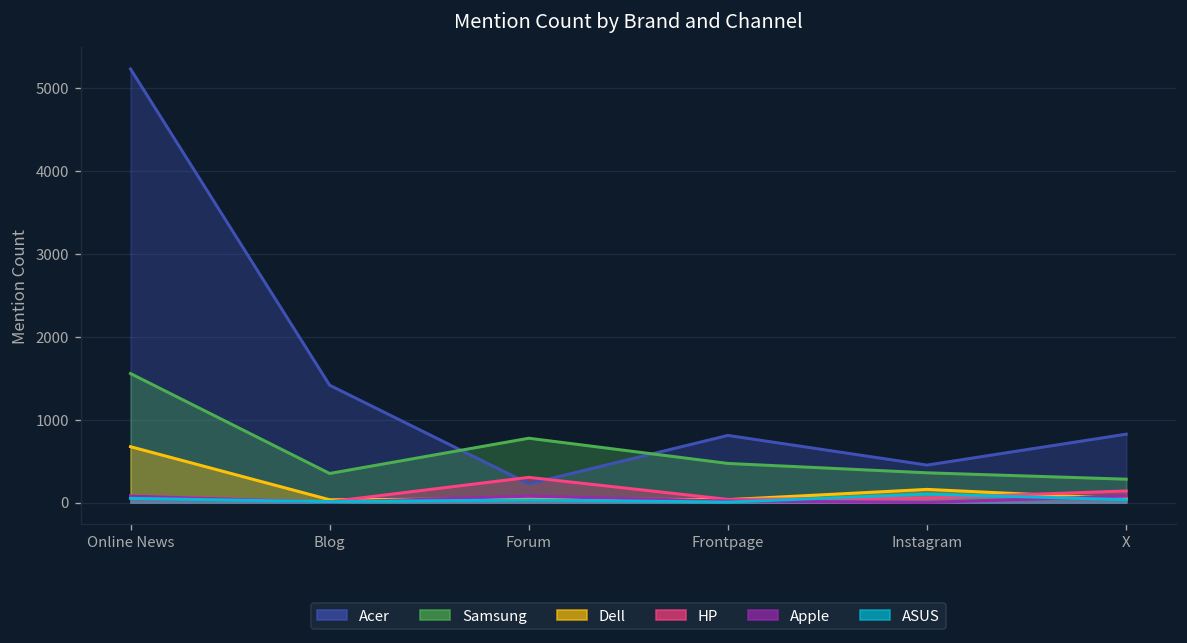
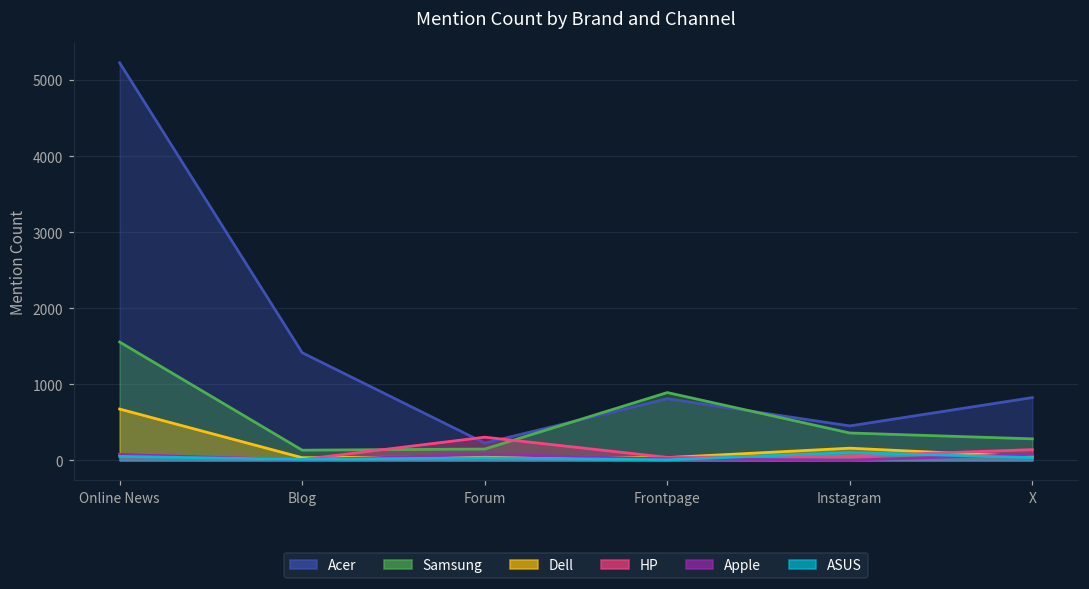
  {
    "Samsung": {
      "Online News": 1600,
-     "Blog": 400,
-     "Forum": 800,
-     "Frontpage": 500,
+     "Blog": 100,
+     "Forum": 100,
+     "Frontpage": 900,
      "Instagram": 400,
      "X": 300
    },
    "Dell": {
      "Online News": 700,
      "Instagram": 200
    },
    "ASUS": {
      "Instagram": 100
    }
  }
